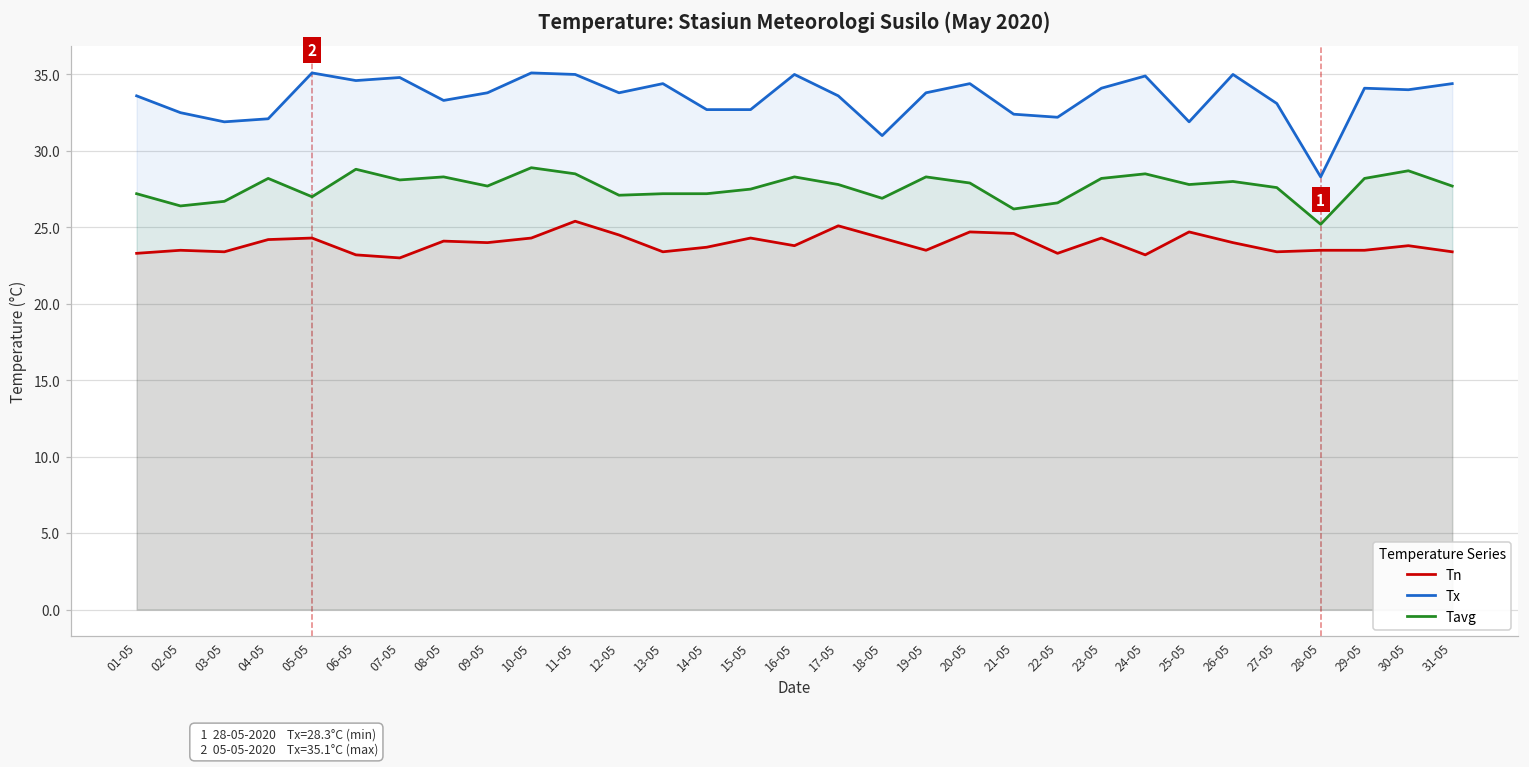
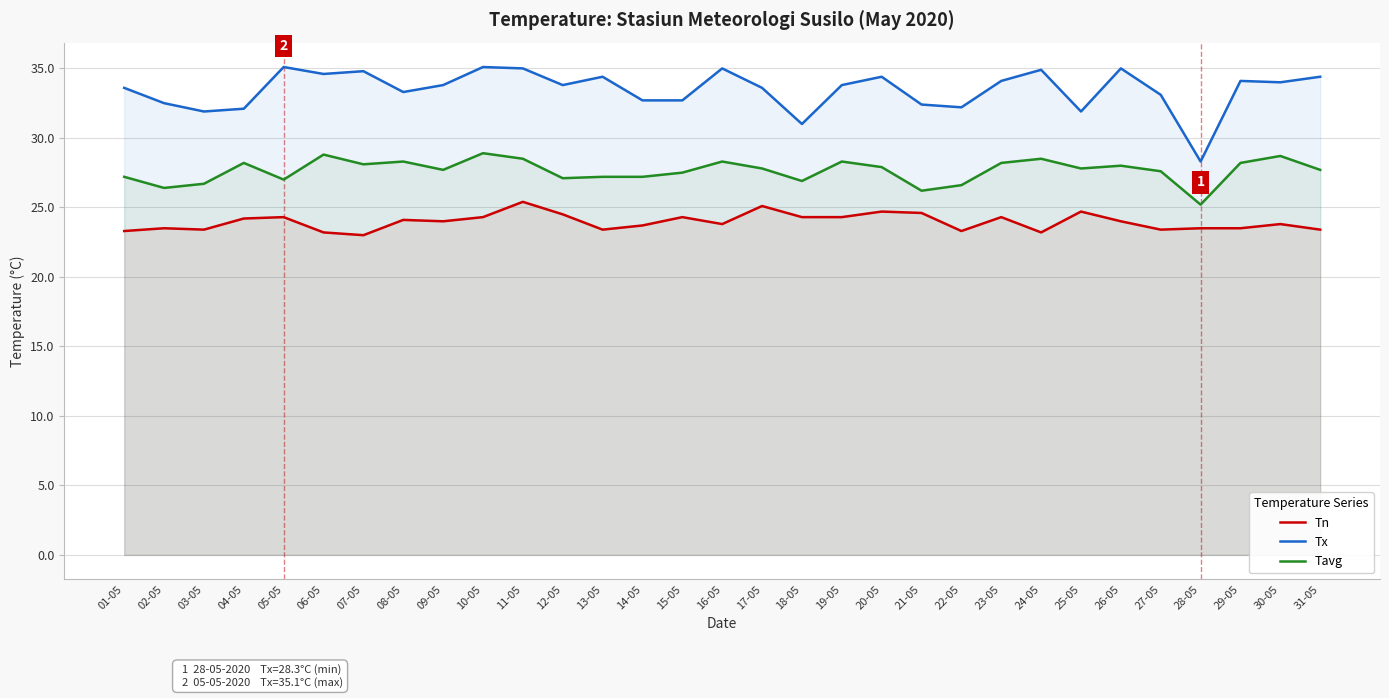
  {
    "Tn": {
      "01-05": 23.3,
      "02-05": 23.5,
      "03-05": 23.4,
      "04-05": 24.2,
      "05-05": 24.3,
      "06-05": 23.2,
      "07-05": 23.0,
      "08-05": 24.1,
      "09-05": 24.0,
      "10-05": 24.3,
      "11-05": 25.4,
      "12-05": 24.5,
      "13-05": 23.4,
      "14-05": 23.7,
      "15-05": 24.3,
      "16-05": 23.8,
      "17-05": 25.1,
      "18-05": 24.3,
-     "19-05": 23.5,
+     "19-05": 24.3,
      "20-05": 24.7,
      "21-05": 24.6,
      "22-05": 23.3,
      "23-05": 24.3,
      "24-05": 23.2,
      "25-05": 24.7,
      "26-05": 24.0,
      "27-05": 23.4,
      "28-05": 23.5,
      "29-05": 23.5,
      "30-05": 23.8,
      "31-05": 23.4
    },
    "Tx": {
      "01-05": 33.6,
      "02-05": 32.5,
      "03-05": 31.9,
      "04-05": 32.1,
      "06-05": 34.6,
      "07-05": 34.8,
      "08-05": 33.3,
      "09-05": 33.8,
      "10-05": 35.1,
      "11-05": 35.0,
      "12-05": 33.8,
      "13-05": 34.4,
      "14-05": 32.7,
      "15-05": 32.7,
      "16-05": 35.0,
      "17-05": 33.6,
      "18-05": 31.0,
      "19-05": 33.8,
      "20-05": 34.4,
      "21-05": 32.4,
      "22-05": 32.2,
      "23-05": 34.1,
      "24-05": 34.9,
      "25-05": 31.9,
      "26-05": 35.0,
      "27-05": 33.1,
      "29-05": 34.1,
      "30-05": 34.0,
      "31-05": 34.4
    },
    "Tavg": {
      "01-05": 27.2,
      "02-05": 26.4,
      "03-05": 26.7,
      "04-05": 28.2,
      "05-05": 27.0,
      "06-05": 28.8,
      "07-05": 28.1,
      "08-05": 28.3,
      "09-05": 27.7,
      "10-05": 28.9,
      "11-05": 28.5,
      "12-05": 27.1,
      "13-05": 27.2,
      "14-05": 27.2,
      "15-05": 27.5,
      "16-05": 28.3,
      "17-05": 27.8,
      "18-05": 26.9,
      "19-05": 28.3,
      "20-05": 27.9,
      "21-05": 26.2,
      "22-05": 26.6,
      "23-05": 28.2,
      "24-05": 28.5,
      "25-05": 27.8,
      "26-05": 28.0,
      "27-05": 27.6,
      "28-05": 25.2,
      "29-05": 28.2,
      "30-05": 28.7,
      "31-05": 27.7
    }
  }
